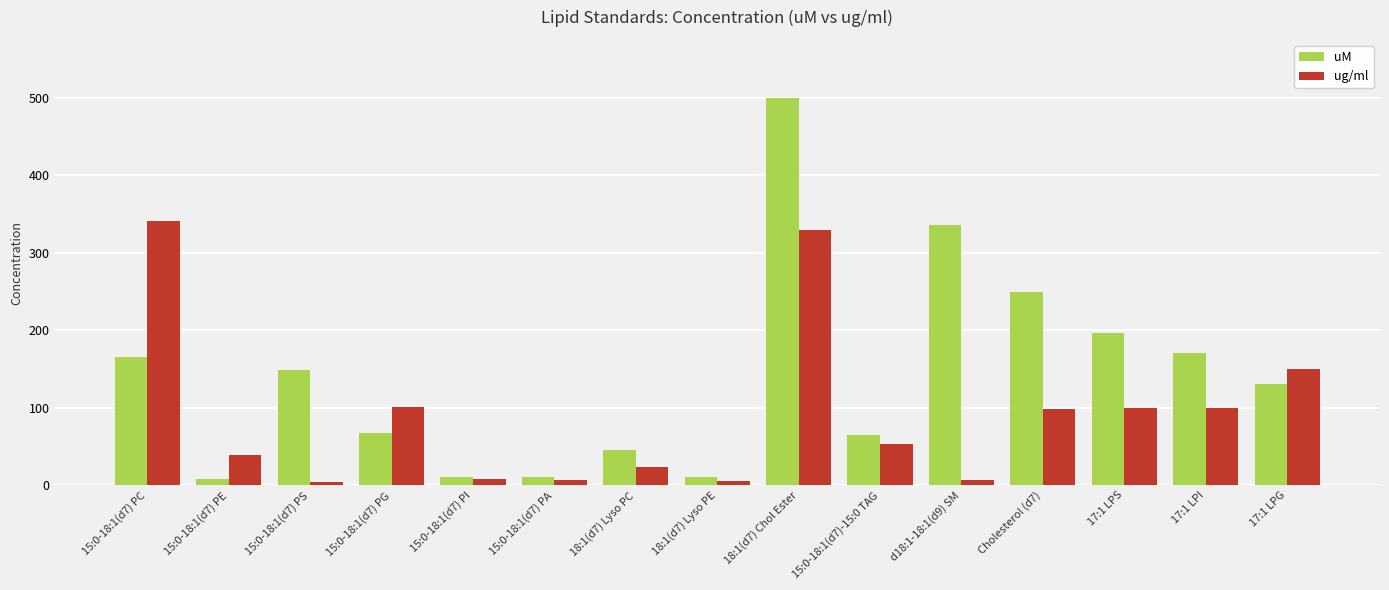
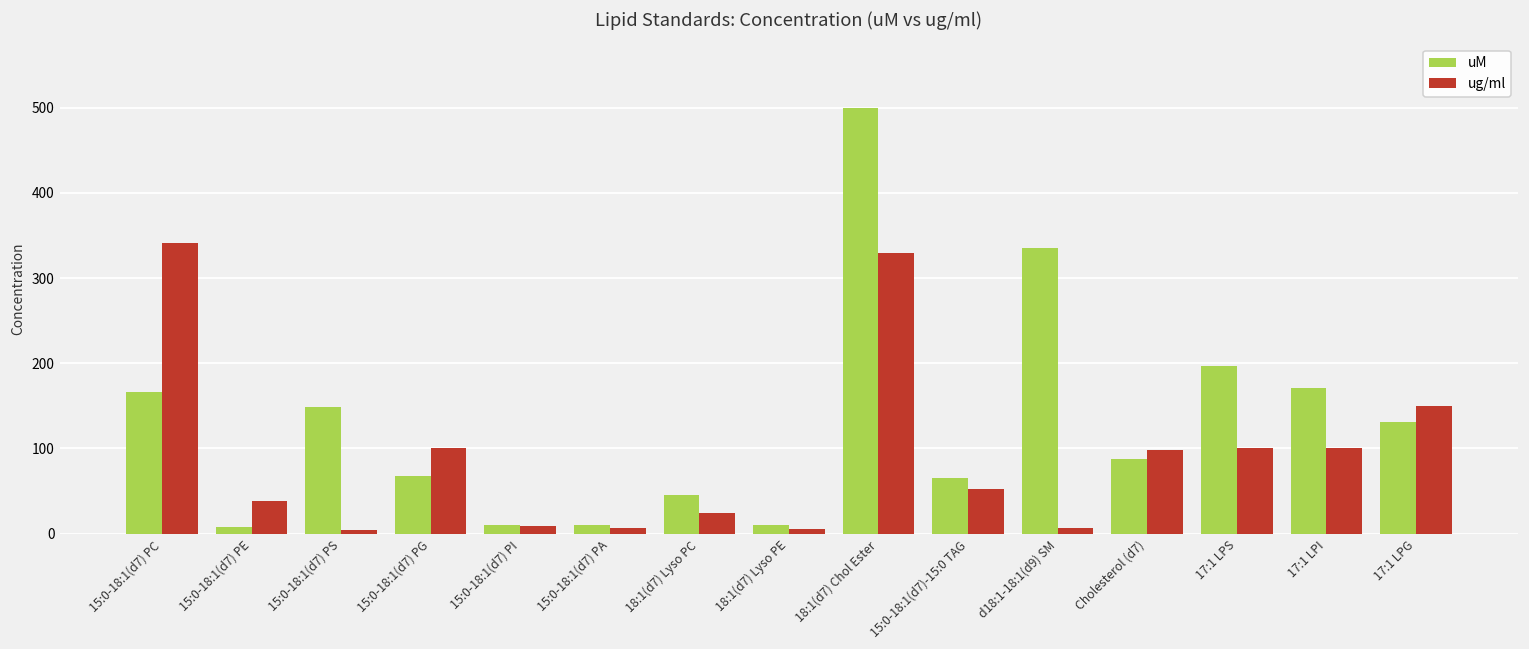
  {
    "uM": {
      "15:0-18:1(d7) PC": 170,
      "15:0-18:1(d7) PE": 10,
      "15:0-18:1(d7) PS": 150,
      "15:0-18:1(d7) PG": 70,
      "15:0-18:1(d7) PI": 10,
      "15:0-18:1(d7) PA": 10,
      "18:1(d7) Lyso PC": 50,
      "18:1(d7) Lyso PE": 10,
      "18:1(d7) Chol Ester": 500,
      "15:0-18:1(d7)-15:0 TAG": 60,
      "d18:1-18:1(d9) SM": 340,
-     "Cholesterol (d7)": 250,
+     "Cholesterol (d7)": 90,
      "17:1 LPS": 200,
      "17:1 LPI": 170,
      "17:1 LPG": 130
    },
    "ug/ml": {
      "15:0-18:1(d7) PC": 340,
      "15:0-18:1(d7) PE": 40,
      "15:0-18:1(d7) PS": 0,
      "15:0-18:1(d7) PG": 100,
      "15:0-18:1(d7) PI": 10,
      "15:0-18:1(d7) PA": 10,
      "18:1(d7) Lyso PC": 20,
      "18:1(d7) Lyso PE": 0,
      "18:1(d7) Chol Ester": 330,
      "15:0-18:1(d7)-15:0 TAG": 50,
      "d18:1-18:1(d9) SM": 10,
      "Cholesterol (d7)": 100,
      "17:1 LPS": 100,
      "17:1 LPI": 100,
      "17:1 LPG": 150
    }
  }
